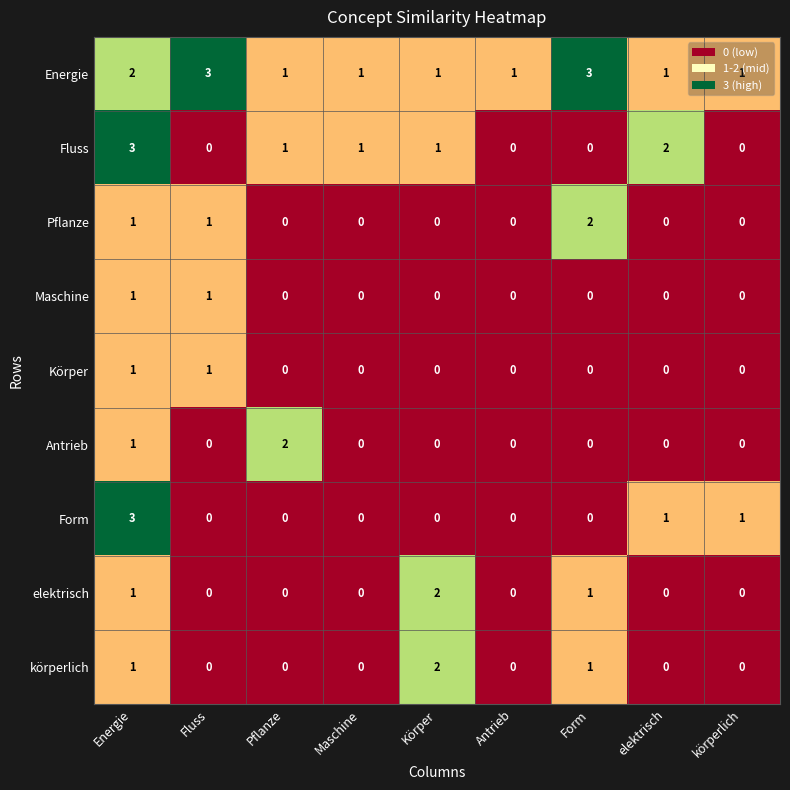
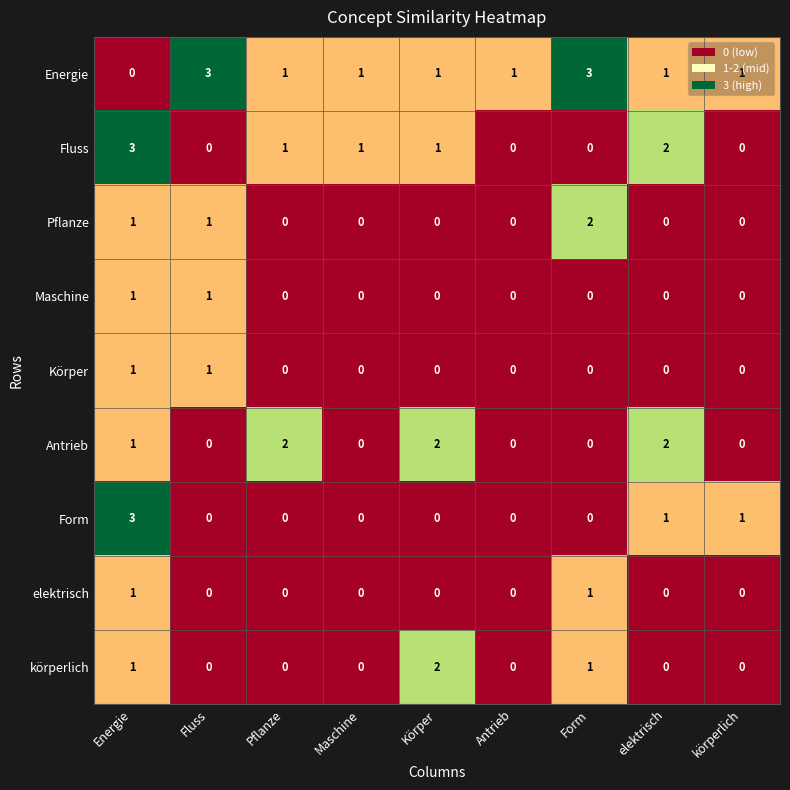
  {
    "Energie": {
-     "Energie": 2,
+     "Energie": 0,
      "Fluss": 3,
      "Pflanze": 1,
      "Maschine": 1,
      "Körper": 1,
      "Antrieb": 1,
      "Form": 3,
      "elektrisch": 1
    },
    "Fluss": {
      "Energie": 3,
      "Fluss": 0,
      "Pflanze": 1,
      "Maschine": 1,
      "Körper": 1,
      "Antrieb": 0,
      "Form": 0,
      "elektrisch": 2,
      "körperlich": 0
    },
    "Pflanze": {
      "Energie": 1,
      "Fluss": 1,
      "Pflanze": 0,
      "Maschine": 0,
      "Körper": 0,
      "Antrieb": 0,
      "Form": 2,
      "elektrisch": 0,
      "körperlich": 0
    },
    "Maschine": {
      "Energie": 1,
      "Fluss": 1,
      "Pflanze": 0,
      "Maschine": 0,
      "Körper": 0,
      "Antrieb": 0,
      "Form": 0,
      "elektrisch": 0,
      "körperlich": 0
    },
    "Körper": {
      "Energie": 1,
      "Fluss": 1,
      "Pflanze": 0,
      "Maschine": 0,
      "Körper": 0,
      "Antrieb": 0,
      "Form": 0,
      "elektrisch": 0,
      "körperlich": 0
    },
    "Antrieb": {
      "Energie": 1,
      "Fluss": 0,
      "Pflanze": 2,
      "Maschine": 0,
-     "Körper": 0,
+     "Körper": 2,
      "Antrieb": 0,
      "Form": 0,
-     "elektrisch": 0,
+     "elektrisch": 2,
      "körperlich": 0
    },
    "Form": {
      "Energie": 3,
      "Fluss": 0,
      "Pflanze": 0,
      "Maschine": 0,
      "Körper": 0,
      "Antrieb": 0,
      "Form": 0,
      "elektrisch": 1,
      "körperlich": 1
    },
    "elektrisch": {
      "Energie": 1,
      "Fluss": 0,
      "Pflanze": 0,
      "Maschine": 0,
-     "Körper": 2,
+     "Körper": 0,
      "Antrieb": 0,
      "Form": 1,
      "elektrisch": 0,
      "körperlich": 0
    },
    "körperlich": {
      "Energie": 1,
      "Fluss": 0,
      "Pflanze": 0,
      "Maschine": 0,
      "Körper": 2,
      "Antrieb": 0,
      "Form": 1,
      "elektrisch": 0,
      "körperlich": 0
    }
  }
